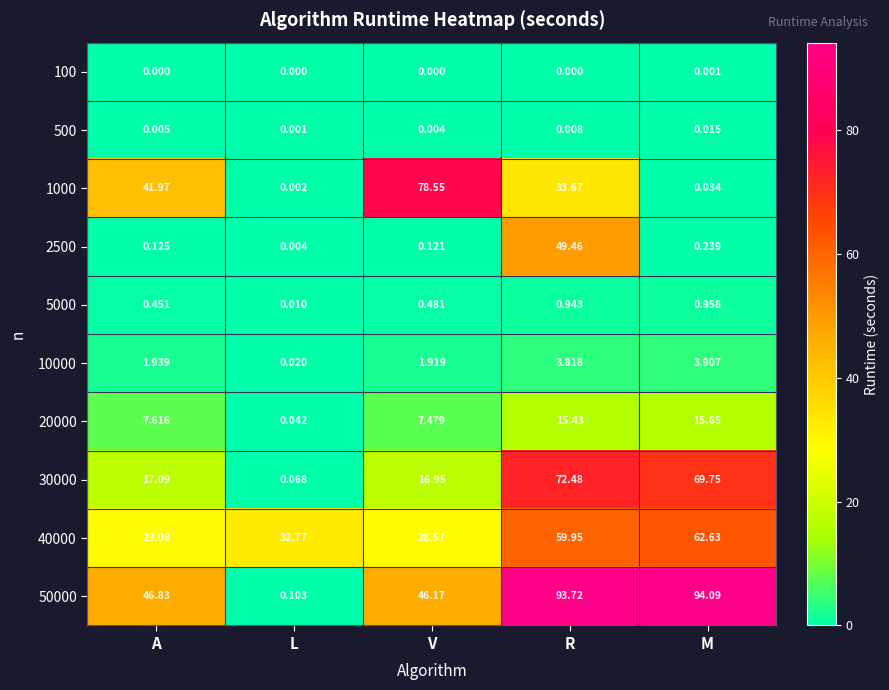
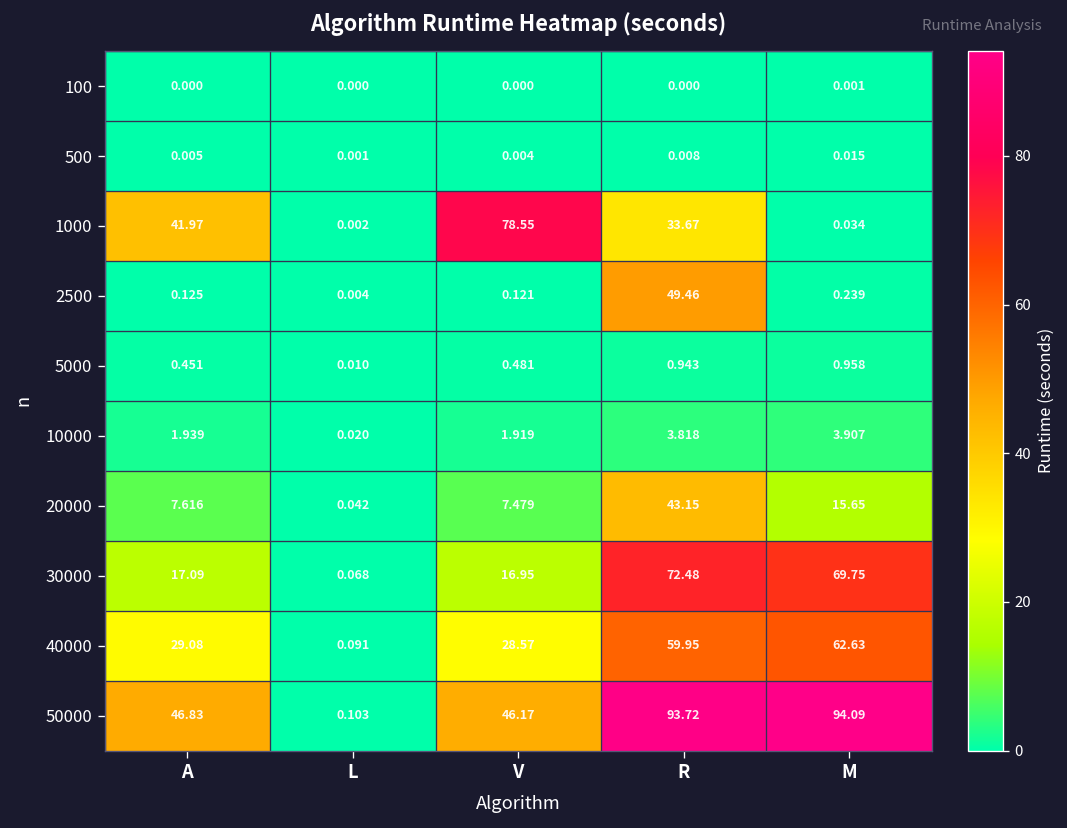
  {
    "100": {
      "A": 0.000,
      "L": 0.000,
      "V": 0.000,
      "R": 0.000,
      "M": 0.001
    },
    "500": {
      "A": 0.005,
      "L": 0.001,
      "V": 0.004,
      "R": 0.008,
      "M": 0.015
    },
    "1000": {
      "A": 41.97,
      "L": 0.002,
      "V": 78.55,
      "R": 33.67,
      "M": 0.034
    },
    "2500": {
      "A": 0.125,
      "L": 0.004,
      "V": 0.121,
      "R": 49.46,
      "M": 0.239
    },
    "5000": {
      "A": 0.451,
      "L": 0.010,
      "V": 0.481,
      "R": 0.943,
      "M": 0.958
    },
    "10000": {
      "A": 1.939,
      "L": 0.020,
      "V": 1.919,
      "R": 3.818,
      "M": 3.907
    },
    "20000": {
      "A": 7.616,
      "L": 0.042,
      "V": 7.479,
-     "R": 15.43,
+     "R": 43.15,
      "M": 15.65
    },
    "30000": {
      "A": 17.09,
      "L": 0.068,
      "V": 16.95,
      "R": 72.48,
      "M": 69.75
    },
    "40000": {
      "A": 29.08,
-     "L": 32.77,
+     "L": 0.091,
      "V": 28.57,
      "R": 59.95,
      "M": 62.63
    },
    "50000": {
      "A": 46.83,
      "L": 0.103,
      "V": 46.17,
      "R": 93.72,
      "M": 94.09
    }
  }
